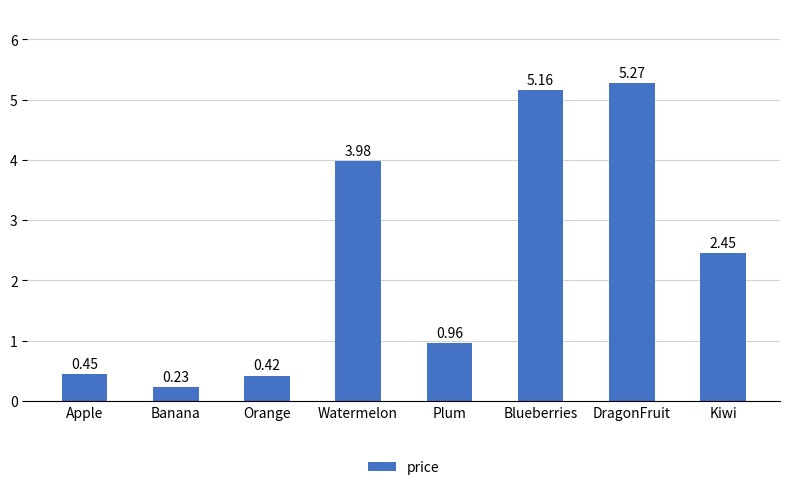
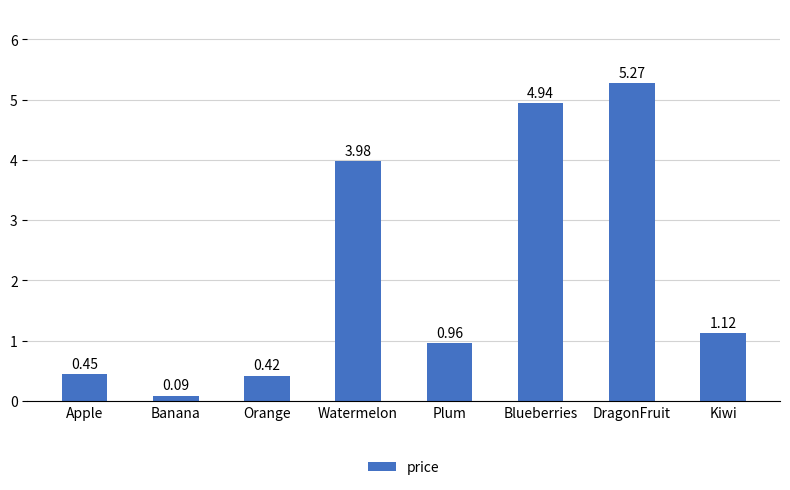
  {
    "Apple": 0.45,
-   "Banana": 0.23,
+   "Banana": 0.09,
    "Orange": 0.42,
    "Watermelon": 3.98,
    "Plum": 0.96,
-   "Blueberries": 5.16,
+   "Blueberries": 4.94,
    "DragonFruit": 5.27,
-   "Kiwi": 2.45
+   "Kiwi": 1.12
  }
